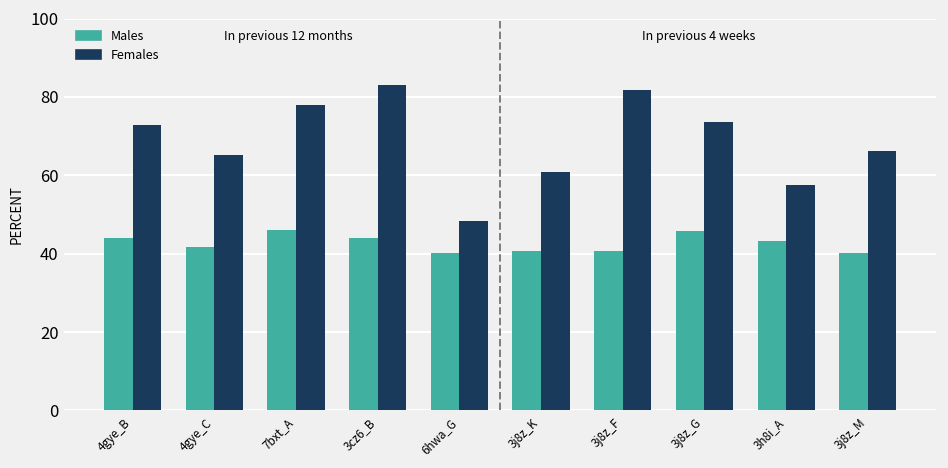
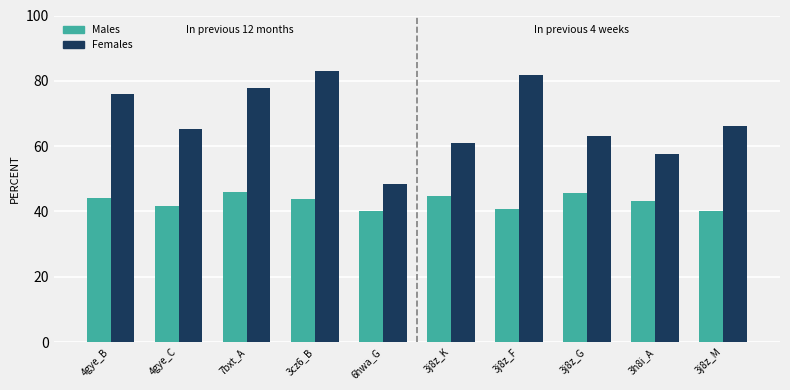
  {
    "Males": {
      "4gye_B": 44,
      "4gye_C": 42,
      "7bxt_A": 46,
      "3cz6_B": 44,
      "6hwa_G": 40,
-     "3j8z_K": 41,
+     "3j8z_K": 45,
      "3j8z_F": 41,
      "3j8z_G": 46,
      "3h8i_A": 43,
      "3j8z_M": 40
    },
    "Females": {
-     "4gye_B": 73,
+     "4gye_B": 76,
      "4gye_C": 65,
      "7bxt_A": 78,
      "3cz6_B": 83,
      "6hwa_G": 48,
      "3j8z_K": 61,
      "3j8z_F": 82,
-     "3j8z_G": 74,
+     "3j8z_G": 63,
      "3h8i_A": 58,
      "3j8z_M": 66
    }
  }
